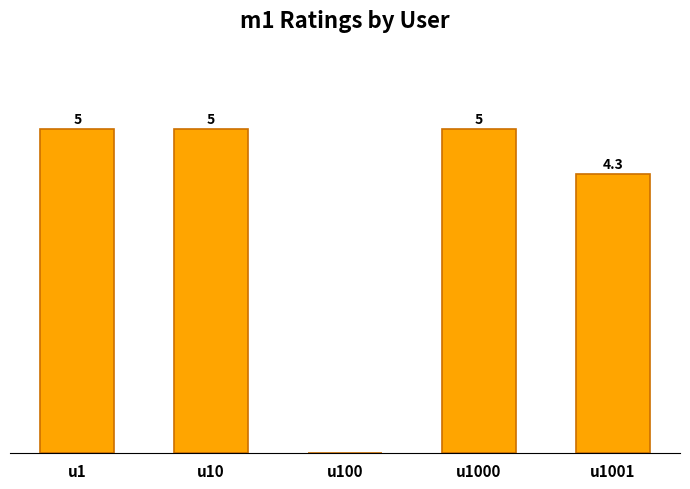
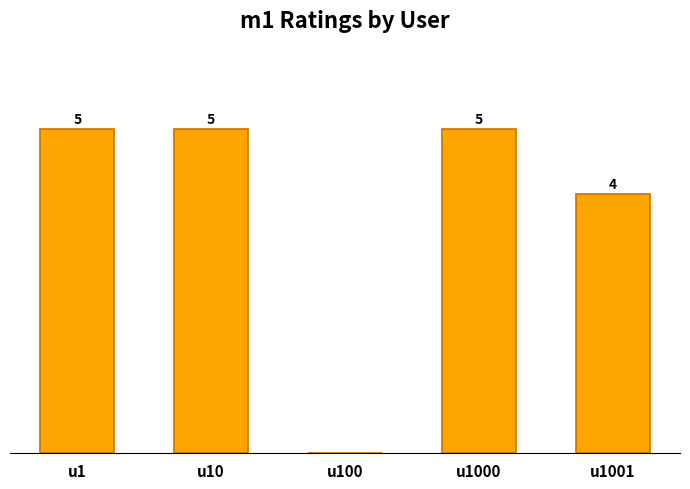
  {
    "u1": 5,
    "u10": 5,
    "u1000": 5,
-   "u1001": 4.3
+   "u1001": 4
  }
